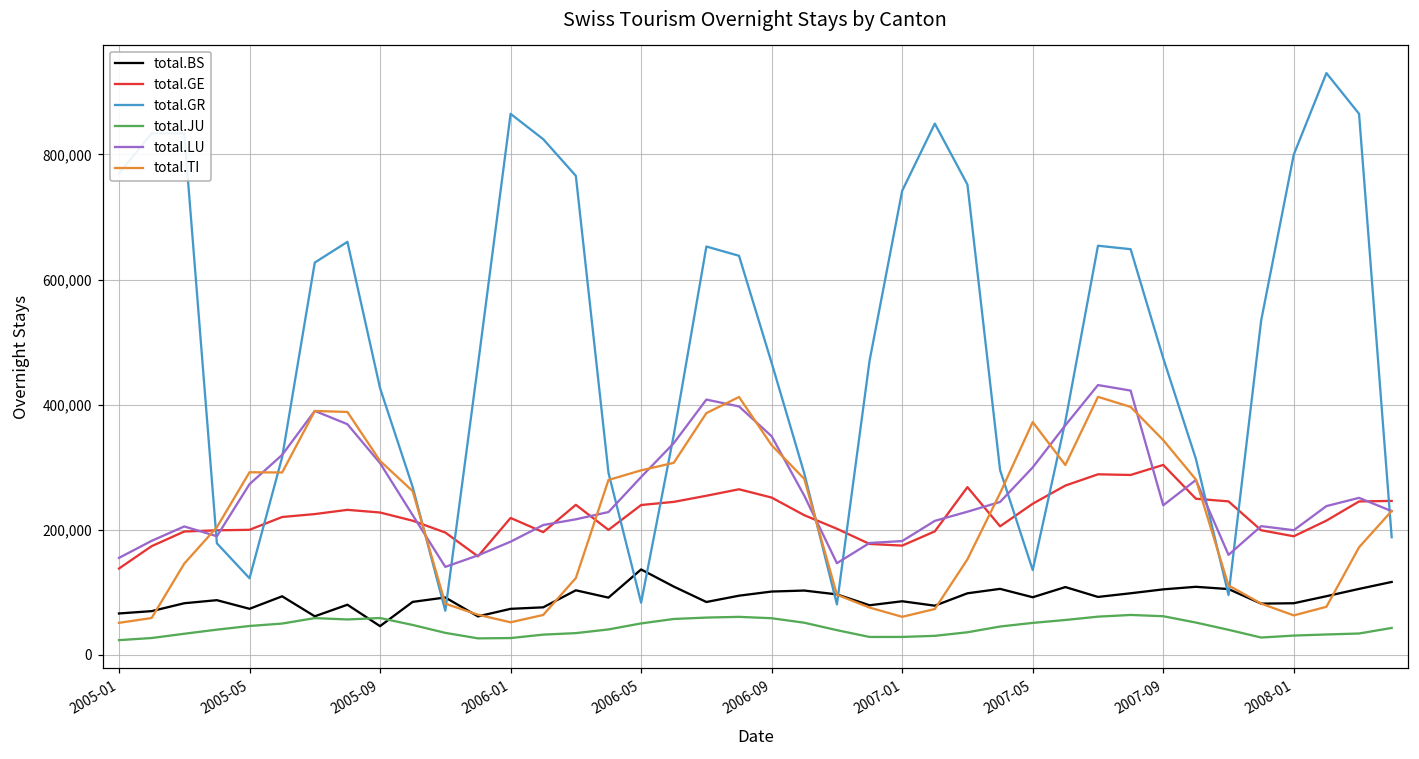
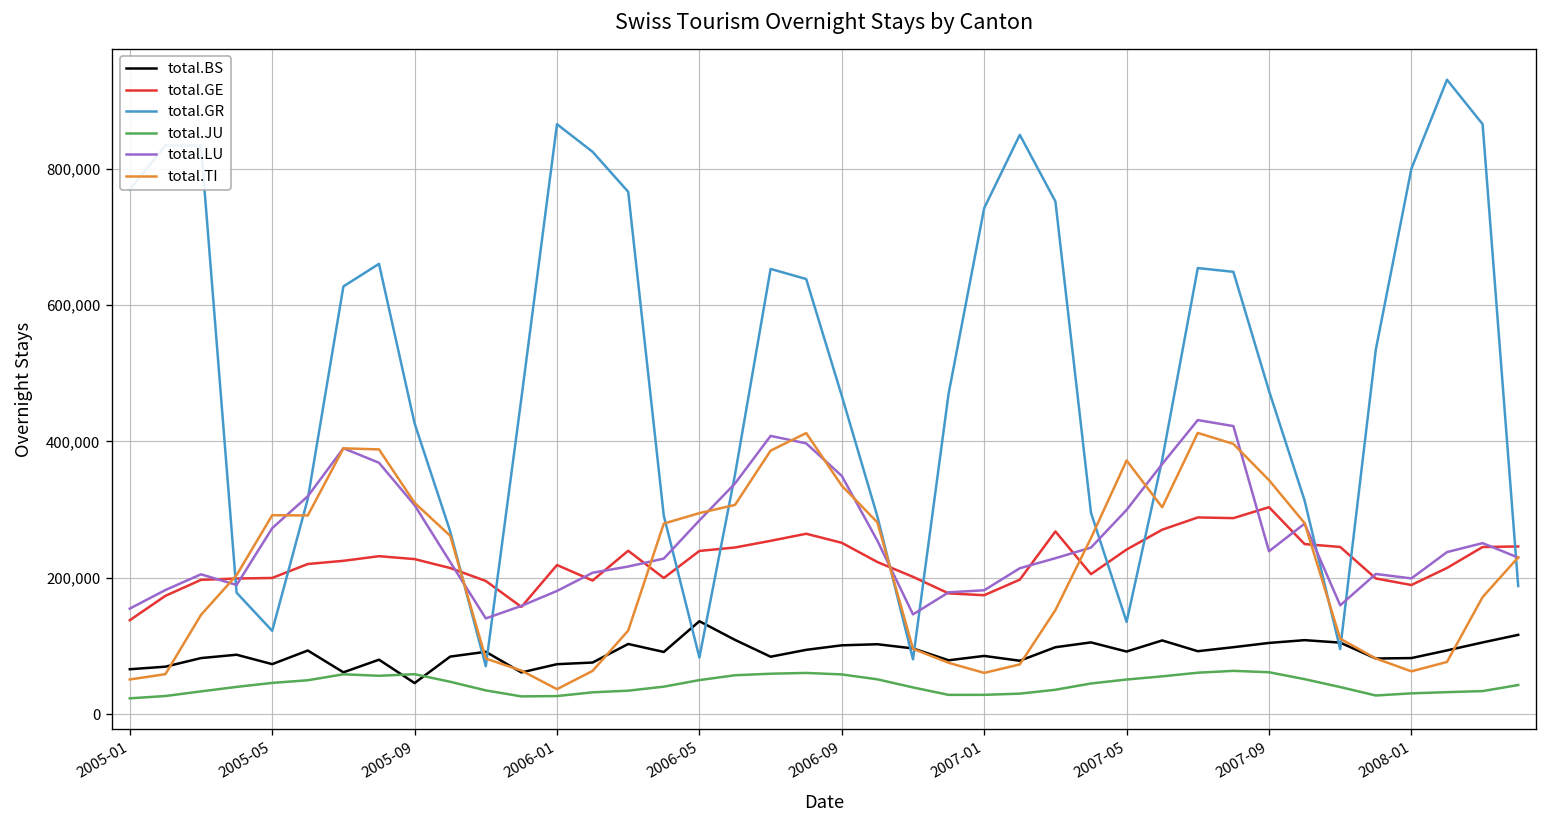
  {
    "total.BS": {
      "2005-01": "70,000",
      "2005-05": "70,000",
      "2005-09": "50,000",
      "2006-01": "70,000",
      "2006-05": "140,000",
      "2006-09": "100,000",
      "2007-01": "90,000",
      "2007-05": "90,000",
      "2007-09": "100,000",
      "2008-01": "80,000"
    },
    "total.GE": {
      "2005-01": "140,000",
      "2005-05": "200,000",
      "2005-09": "230,000",
      "2006-01": "220,000",
      "2006-05": "240,000",
      "2006-09": "250,000",
      "2007-01": "170,000",
      "2007-05": "240,000",
      "2007-09": "300,000",
      "2008-01": "190,000"
    },
    "total.GR": {
      "2005-05": "120,000",
      "2005-09": "430,000",
      "2006-01": "870,000",
      "2006-05": "80,000",
      "2006-09": "470,000",
      "2007-01": "740,000",
      "2007-05": "140,000",
      "2007-09": "470,000",
      "2008-01": "800,000"
    },
    "total.JU": {
      "2005-01": "20,000",
      "2005-05": "50,000",
      "2005-09": "60,000",
      "2006-01": "30,000",
      "2006-05": "50,000",
      "2006-09": "60,000",
      "2007-01": "30,000",
      "2007-05": "50,000",
      "2007-09": "60,000",
      "2008-01": "30,000"
    },
    "total.LU": {
      "2005-01": "150,000",
      "2005-05": "270,000",
      "2006-01": "180,000",
      "2006-05": "280,000",
      "2006-09": "350,000",
      "2007-01": "180,000",
      "2007-05": "300,000",
      "2007-09": "240,000",
      "2008-01": "200,000"
    },
    "total.TI": {
      "2005-01": "50,000",
      "2005-05": "290,000",
-     "2006-01": "50,000",
+     "2006-01": "40,000",
      "2006-05": "290,000",
      "2006-09": "340,000",
      "2007-01": "60,000",
      "2007-05": "370,000",
      "2007-09": "340,000",
      "2008-01": "60,000"
    }
  }
